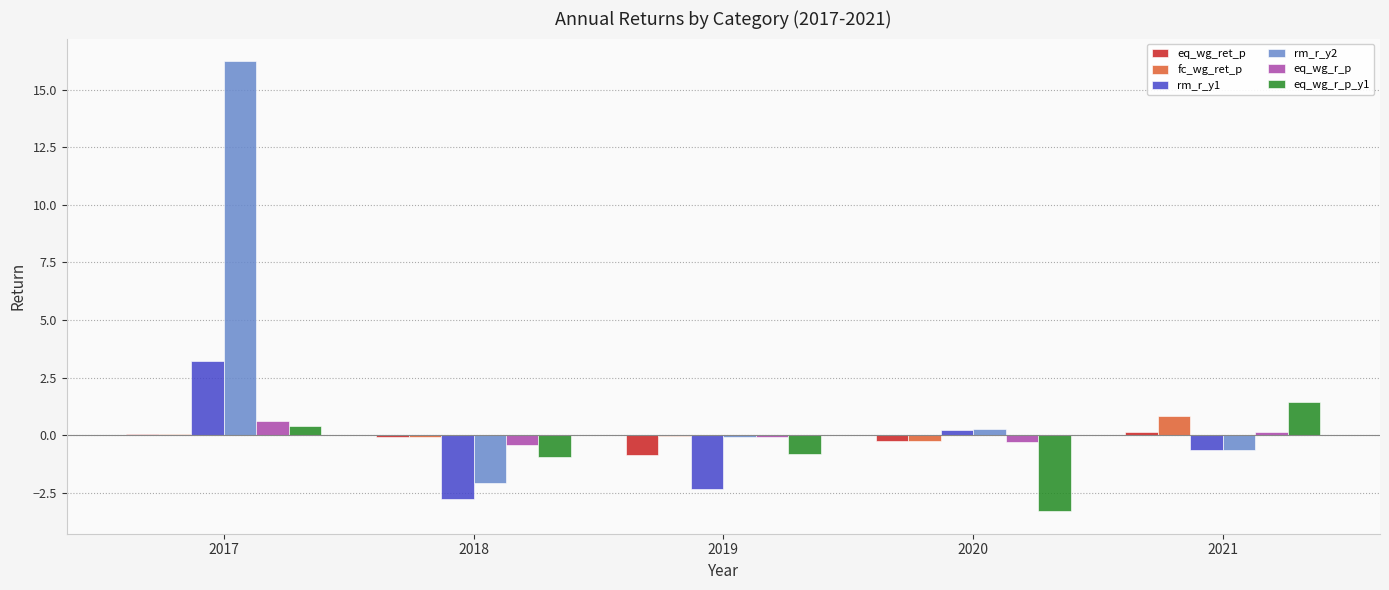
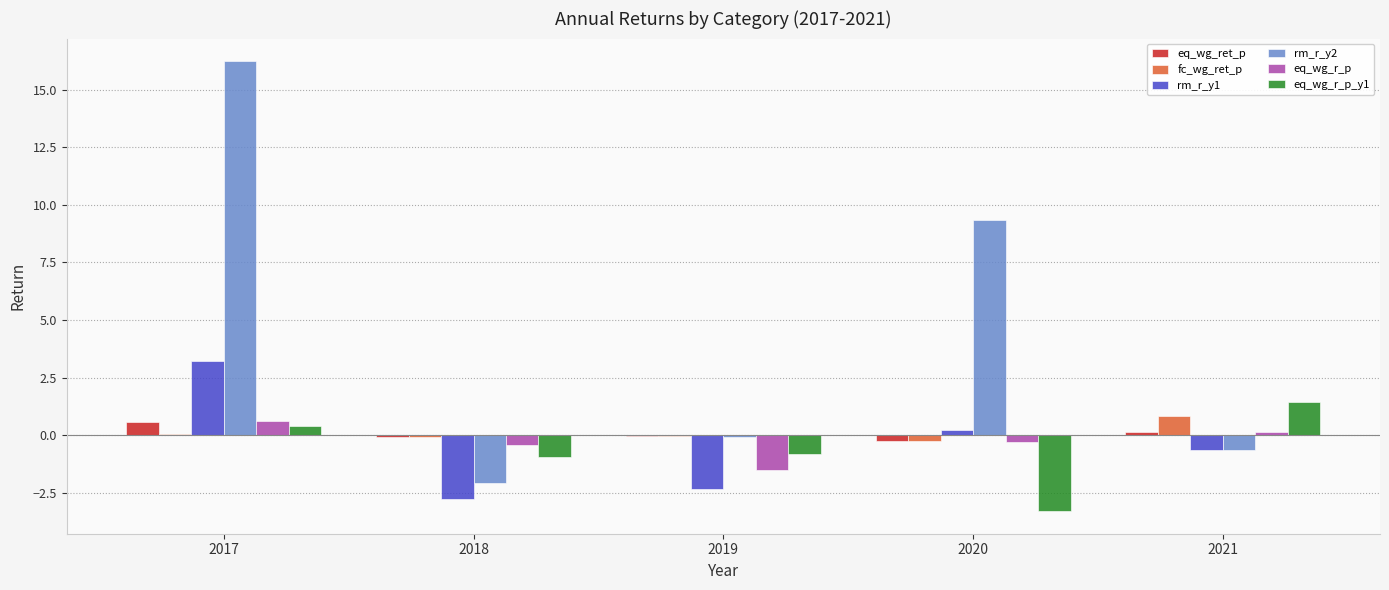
  {
    "eq_wg_ret_p": {
-     "2017": 0.0,
-     "2019": -0.9,
+     "2017": 0.6,
+     "2019": -0.1,
      "2020": -0.3,
      "2021": 0.1
    },
    "fc_wg_ret_p": {
      "2020": -0.3,
      "2021": 0.8
    },
    "rm_r_y1": {
      "2017": 3.2,
      "2018": -2.8,
      "2019": -2.3,
      "2020": 0.2,
      "2021": -0.6
    },
    "rm_r_y2": {
      "2017": 16.2,
      "2018": -2.1,
-     "2020": 0.3,
+     "2020": 9.3,
      "2021": -0.7
    },
    "eq_wg_r_p": {
      "2017": 0.6,
      "2018": -0.4,
-     "2019": -0.1,
+     "2019": -1.5,
      "2020": -0.3,
      "2021": 0.1
    },
    "eq_wg_r_p_y1": {
      "2017": 0.4,
      "2018": -0.9,
      "2019": -0.8,
      "2020": -3.3,
      "2021": 1.4
    }
  }
